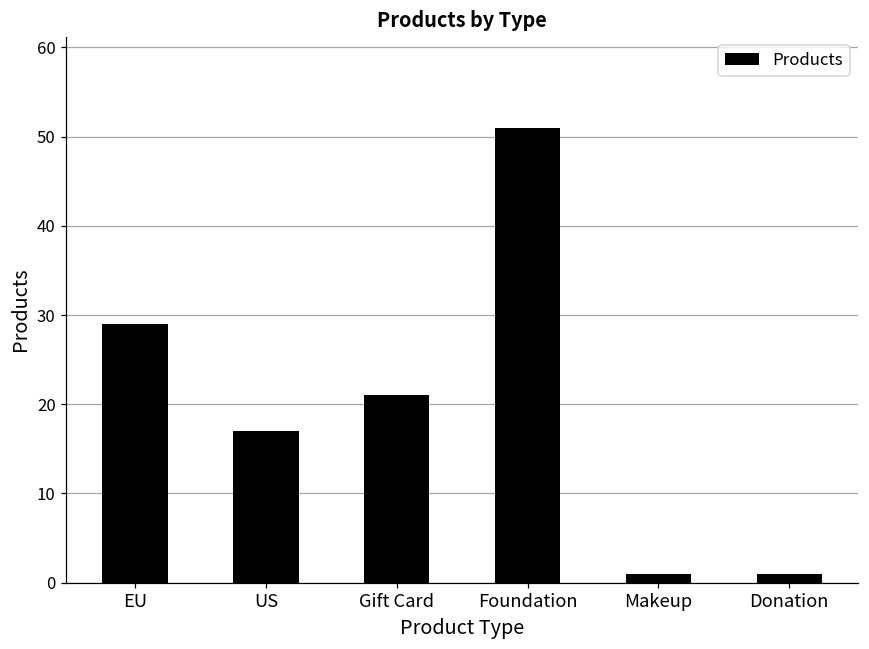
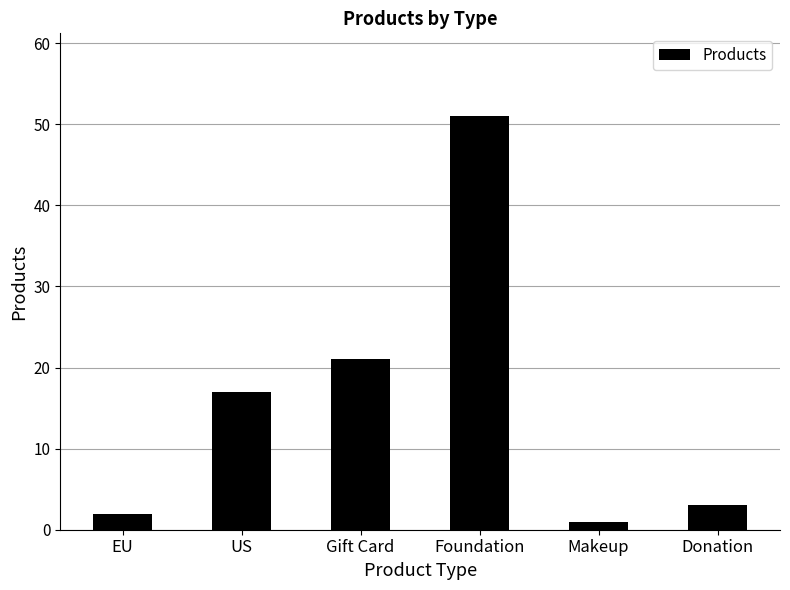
  {
-   "EU": 29,
+   "EU": 2,
    "US": 17,
    "Gift Card": 21,
    "Foundation": 51,
    "Makeup": 1,
-   "Donation": 1
+   "Donation": 3
  }
